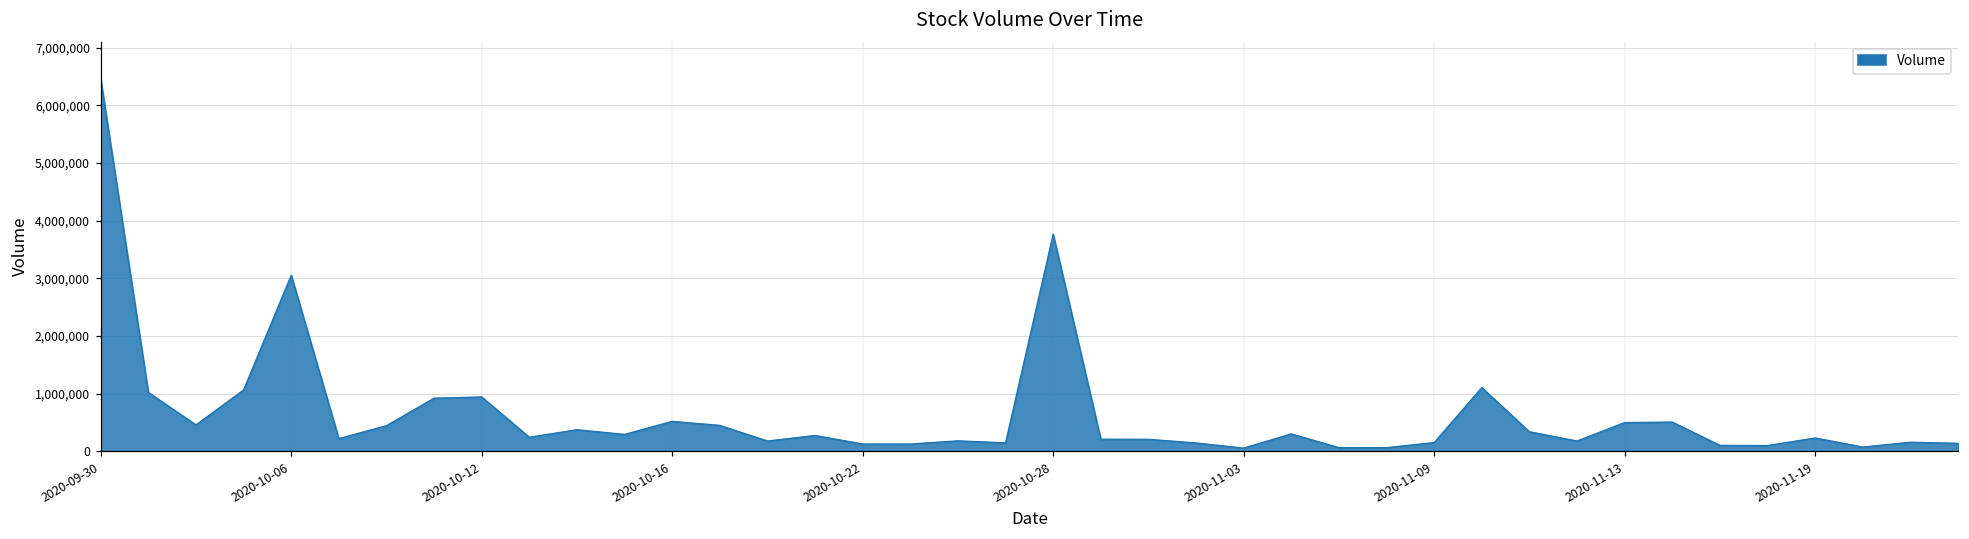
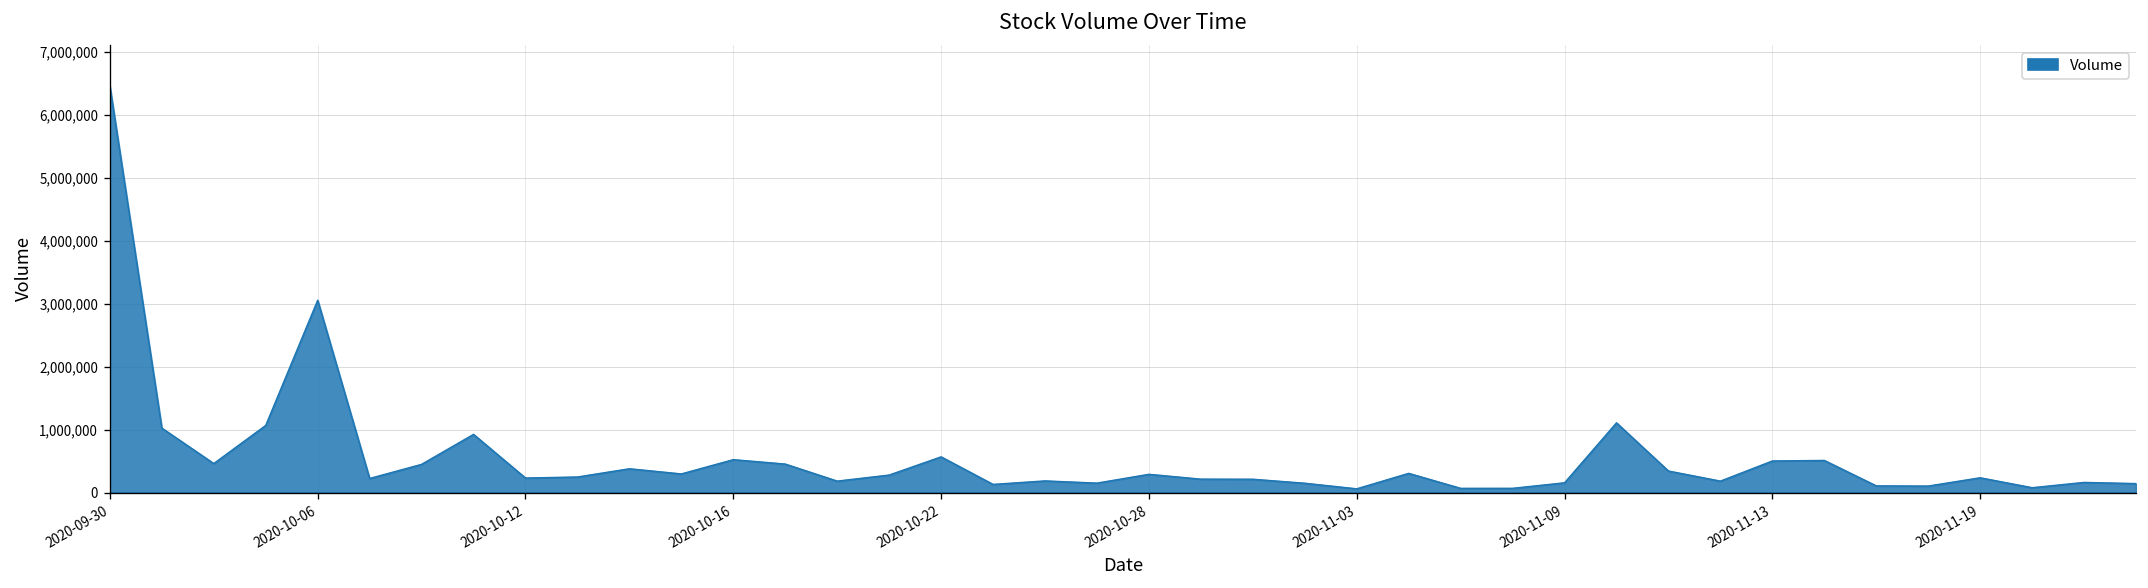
  {
    "2020-09-30": "6,500,000",
    "2020-10-06": "3,100,000",
-   "2020-10-12": "900,000",
+   "2020-10-12": "200,000",
    "2020-10-16": "500,000",
-   "2020-10-22": "100,000",
-   "2020-10-28": "3,800,000",
+   "2020-10-22": "600,000",
+   "2020-10-28": "300,000",
    "2020-11-03": "100,000",
    "2020-11-09": "200,000",
    "2020-11-13": "500,000",
    "2020-11-19": "200,000"
  }
